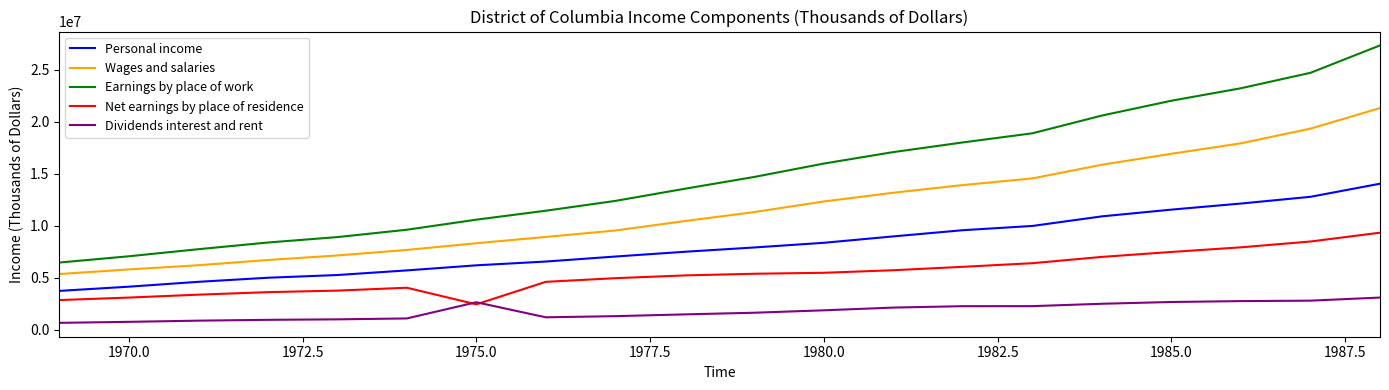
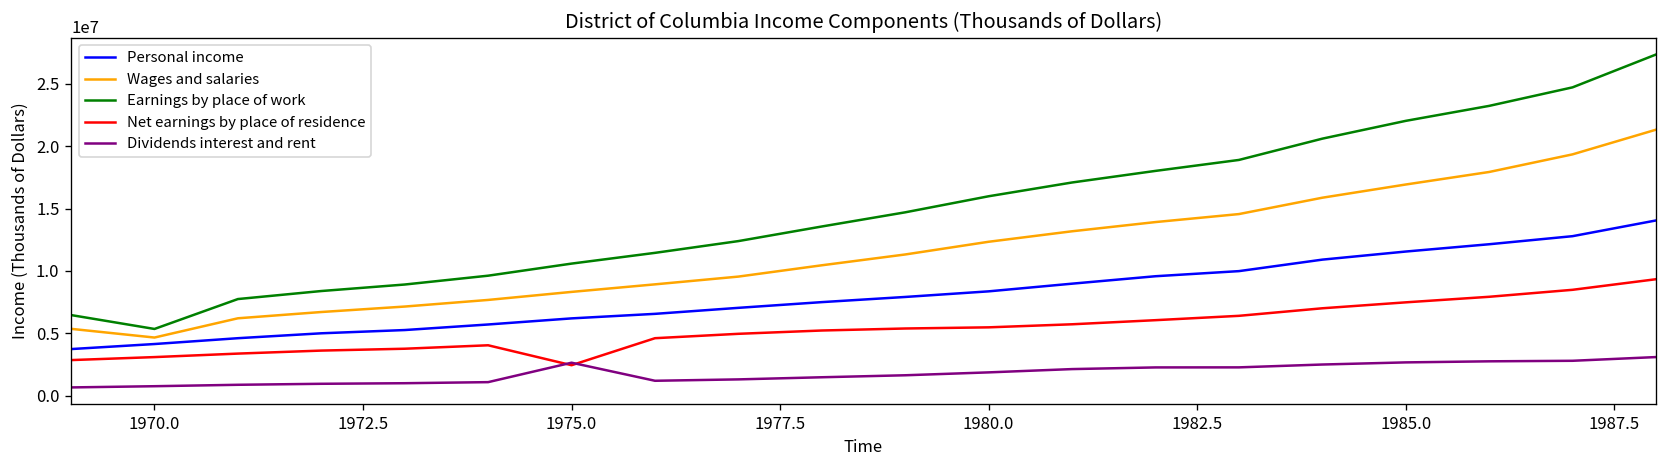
  {
    "Personal income": {
      "1970.0": 4100000,
      "1975.0": 6200000,
      "1980.0": 8400000,
      "1985.0": 11500000
    },
    "Wages and salaries": {
-     "1970.0": 5800000,
+     "1970.0": 4700000,
      "1975.0": 8300000,
      "1980.0": 12300000,
      "1985.0": 16900000
    },
    "Earnings by place of work": {
-     "1970.0": 7100000,
+     "1970.0": 5300000,
      "1975.0": 10600000,
      "1980.0": 16000000,
      "1985.0": 22000000
    },
    "Net earnings by place of residence": {
      "1970.0": 3100000,
      "1980.0": 5500000,
      "1985.0": 7500000
    },
    "Dividends interest and rent": {
      "1970.0": 700000,
      "1980.0": 1900000,
      "1985.0": 2700000
    }
  }
